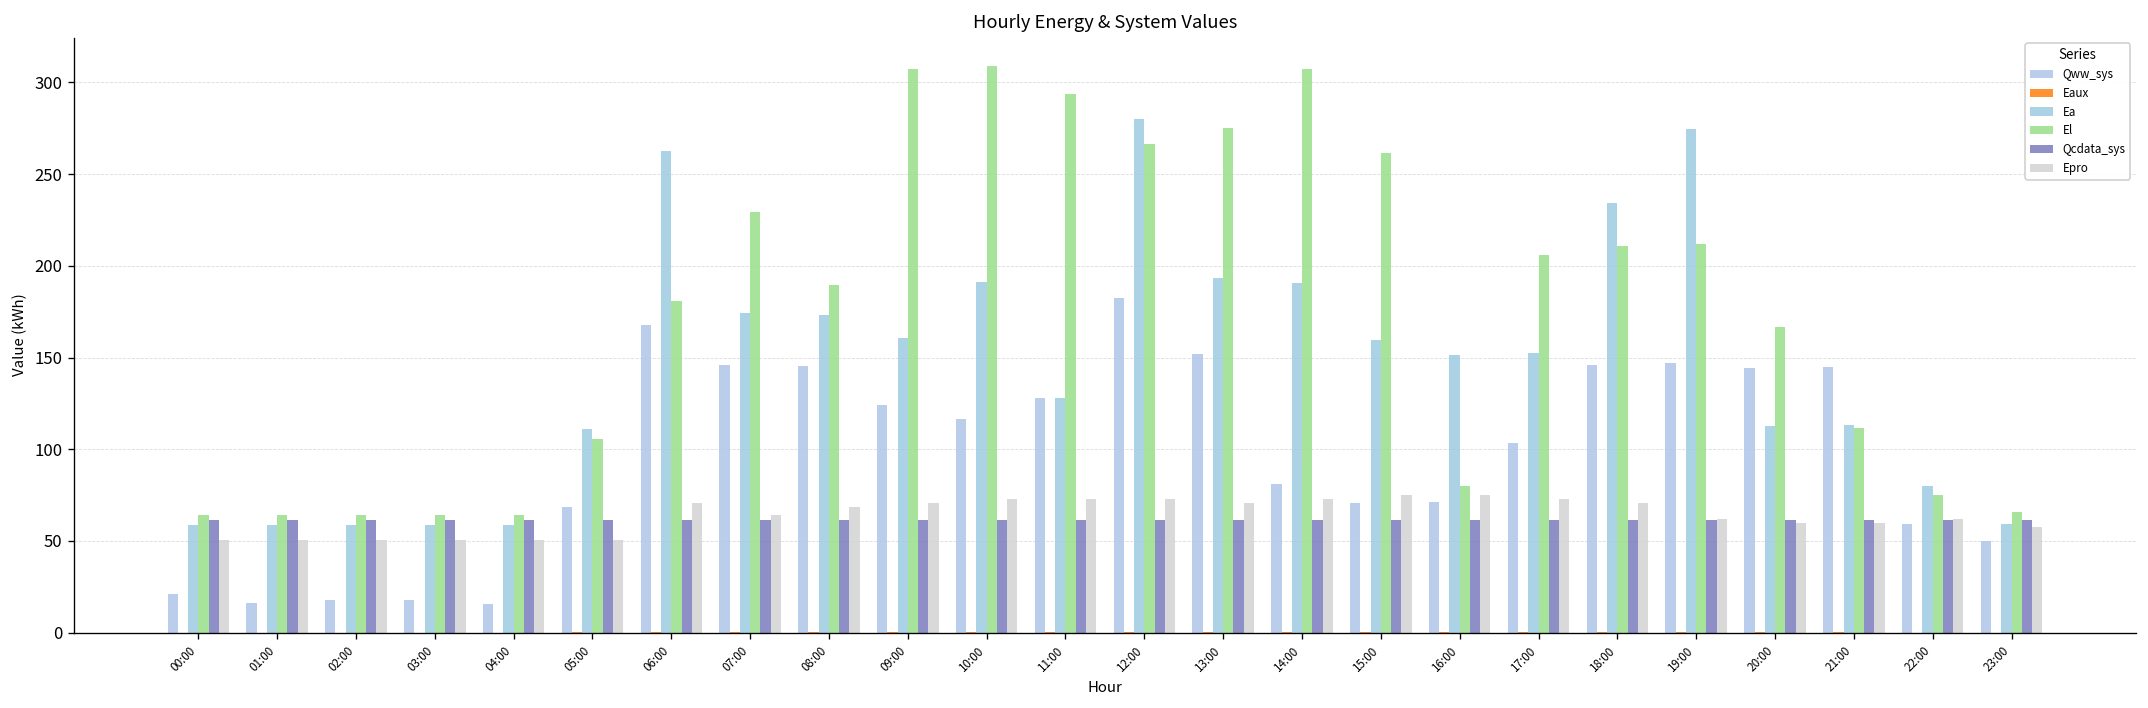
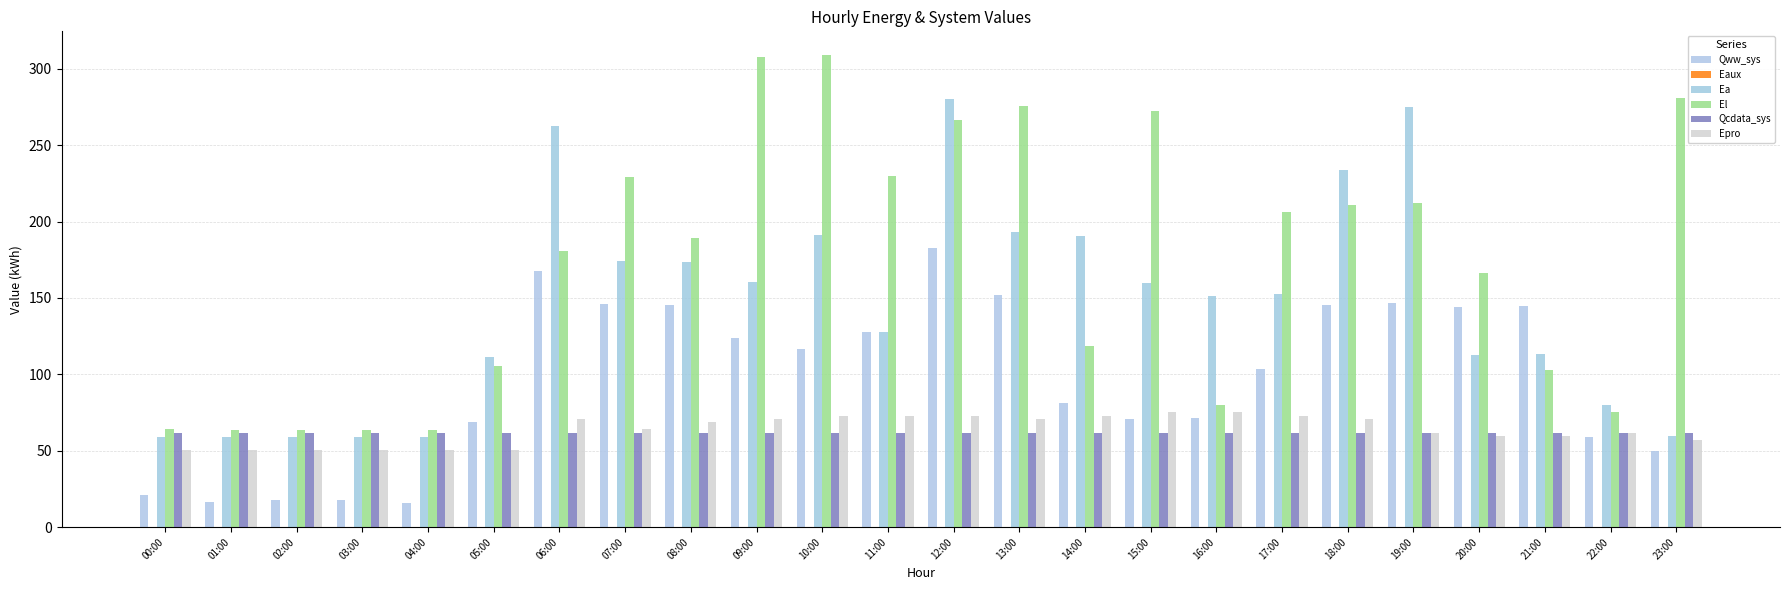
  {
    "El": {
      "00:00": 64,
      "01:00": 64,
      "02:00": 64,
      "03:00": 64,
      "04:00": 64,
      "05:00": 106,
      "06:00": 181,
      "07:00": 229,
      "08:00": 189,
      "09:00": 307,
      "10:00": 309,
-     "11:00": 294,
+     "11:00": 229,
      "12:00": 266,
      "13:00": 275,
-     "14:00": 307,
-     "15:00": 262,
+     "14:00": 119,
+     "15:00": 272,
      "16:00": 80,
      "17:00": 206,
      "18:00": 211,
      "19:00": 212,
      "20:00": 167,
-     "21:00": 112,
+     "21:00": 103,
      "22:00": 75,
-     "23:00": 66
+     "23:00": 281
    },
    "Qcdata_sys": {
      "00:00": 61,
      "01:00": 61,
      "02:00": 61,
      "03:00": 61,
      "04:00": 61,
      "05:00": 61,
      "06:00": 61,
      "07:00": 61,
      "08:00": 61,
      "09:00": 61,
      "10:00": 61,
      "11:00": 61,
      "12:00": 61,
      "13:00": 61,
      "14:00": 61,
      "15:00": 61,
      "16:00": 61,
      "17:00": 61,
      "18:00": 61,
      "19:00": 61,
      "20:00": 61,
      "21:00": 61,
      "22:00": 61,
      "23:00": 61
    }
  }
